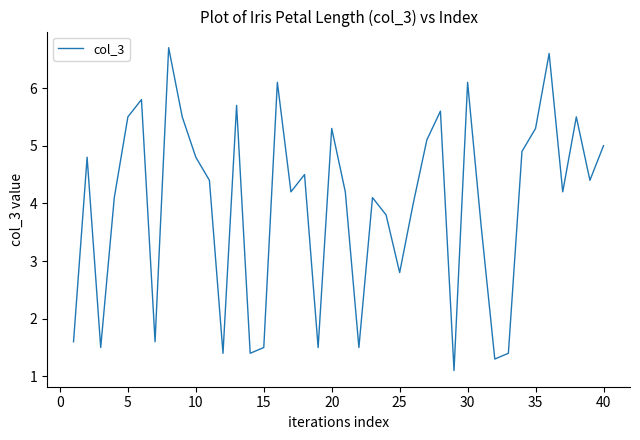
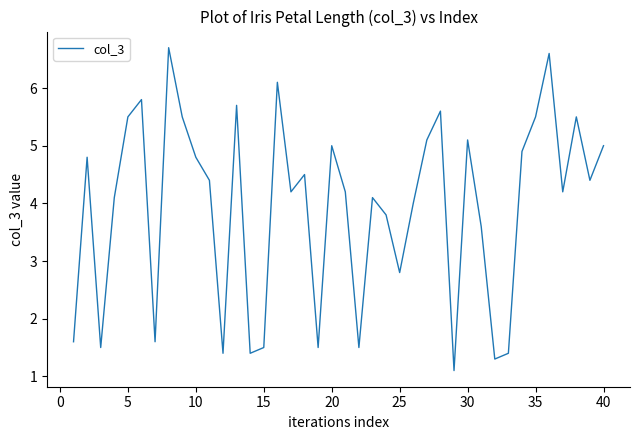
  {
    "5": 5.5,
    "10": 4.8,
    "15": 1.5,
-   "20": 5.3,
+   "20": 5.0,
    "25": 2.8,
-   "30": 6.1,
-   "35": 5.3,
+   "30": 5.1,
+   "35": 5.5,
    "40": 5.0
  }
